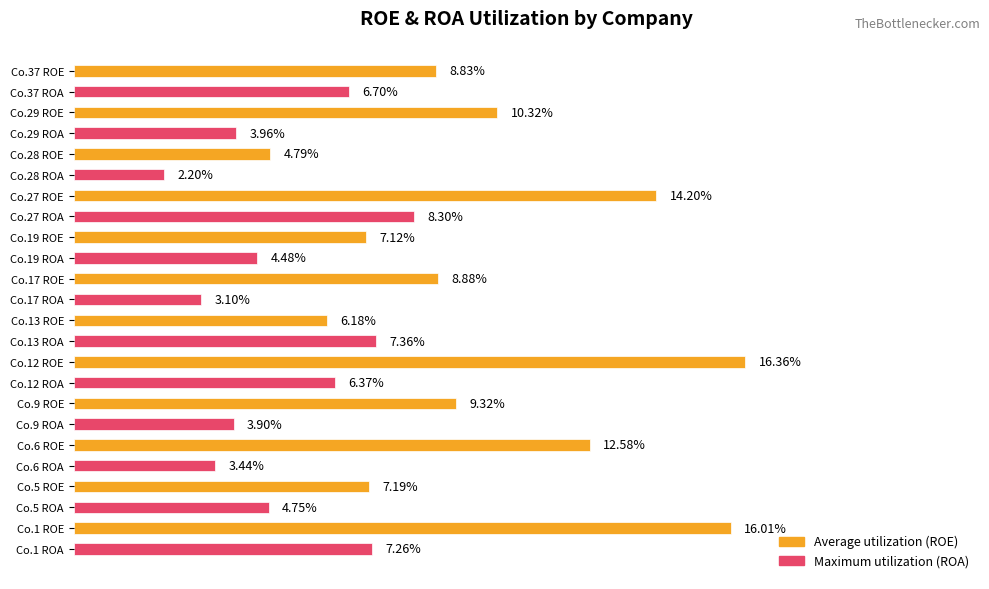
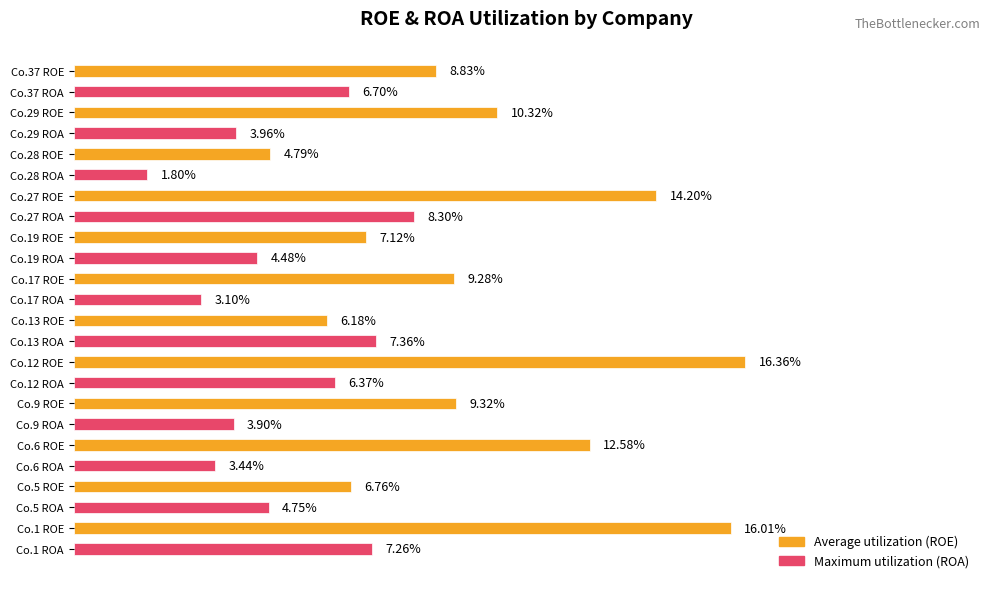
  {
    "Average utilization (ROE)": {
      "Co.37 ROE": "8.83%",
      "Co.29 ROE": "10.32%",
      "Co.28 ROE": "4.79%",
      "Co.27 ROE": "14.20%",
      "Co.19 ROE": "7.12%",
-     "Co.17 ROE": "8.88%",
+     "Co.17 ROE": "9.28%",
      "Co.13 ROE": "6.18%",
      "Co.12 ROE": "16.36%",
      "Co.9 ROE": "9.32%",
      "Co.6 ROE": "12.58%",
-     "Co.5 ROE": "7.19%",
+     "Co.5 ROE": "6.76%",
      "Co.1 ROE": "16.01%"
    },
    "Maximum utilization (ROA)": {
      "Co.37 ROA": "6.70%",
      "Co.29 ROA": "3.96%",
-     "Co.28 ROA": "2.20%",
+     "Co.28 ROA": "1.80%",
      "Co.27 ROA": "8.30%",
      "Co.19 ROA": "4.48%",
      "Co.17 ROA": "3.10%",
      "Co.13 ROA": "7.36%",
      "Co.12 ROA": "6.37%",
      "Co.9 ROA": "3.90%",
      "Co.6 ROA": "3.44%",
      "Co.5 ROA": "4.75%",
      "Co.1 ROA": "7.26%"
    }
  }
